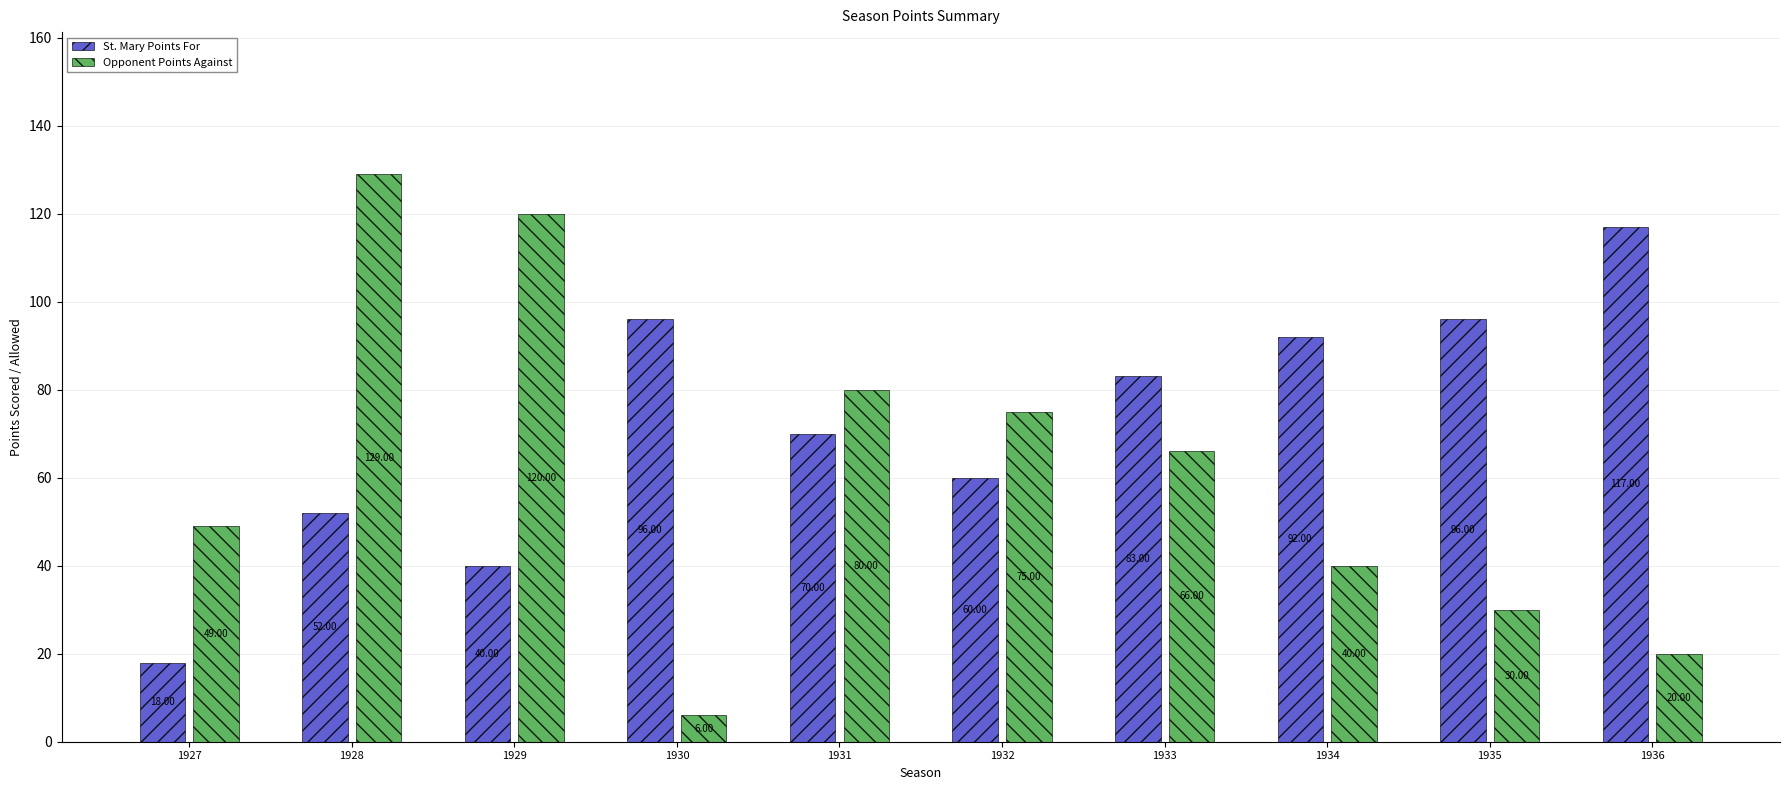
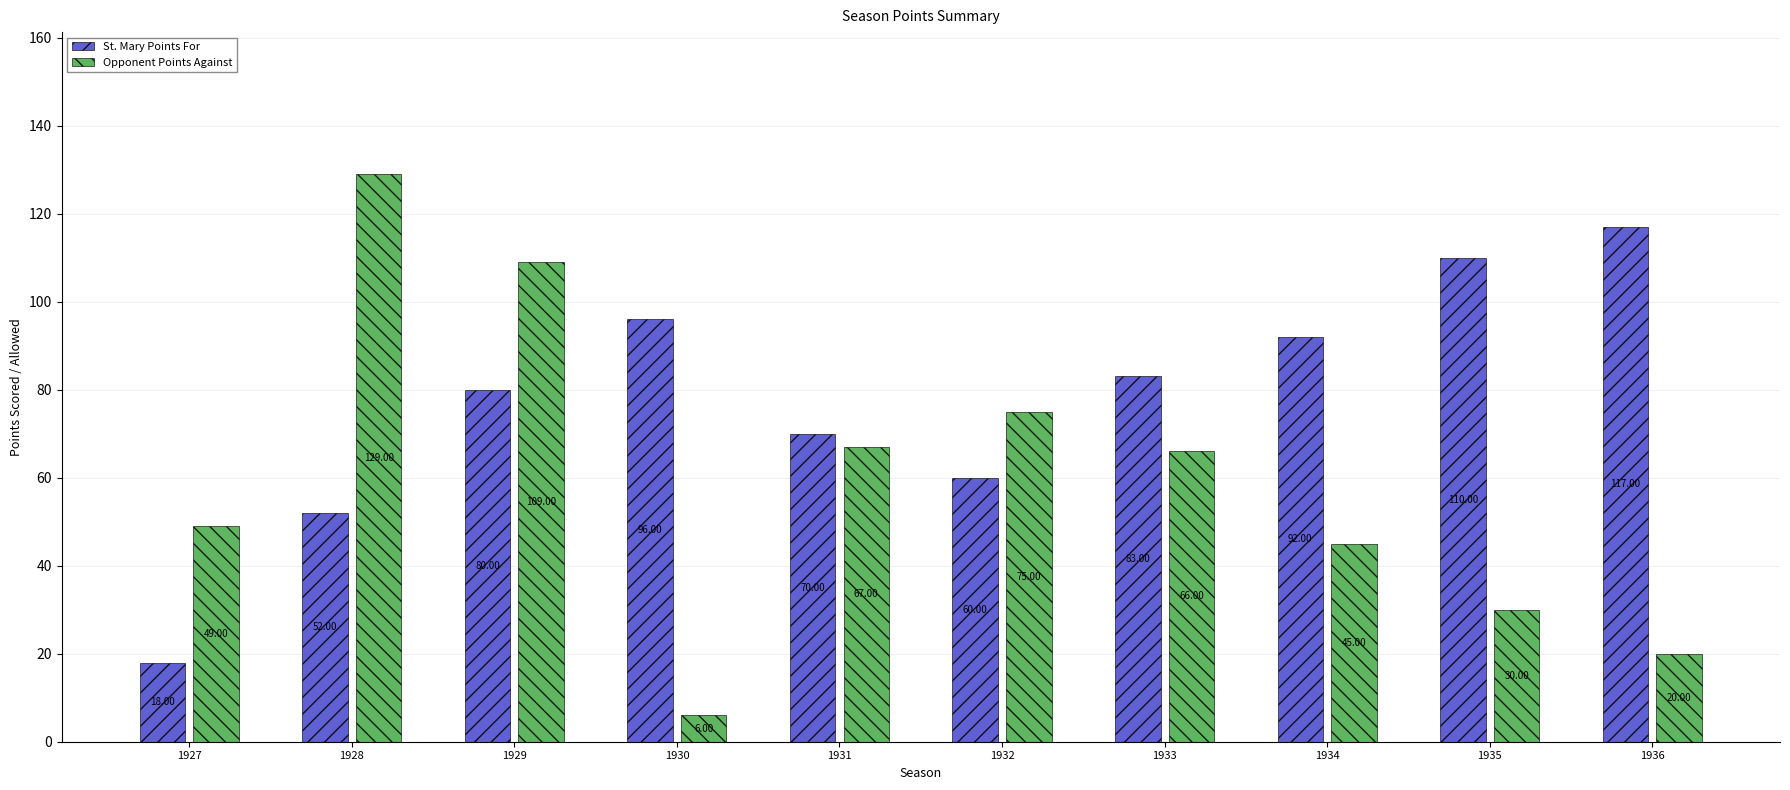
  {
    "St. Mary Points For": {
      "1927": 18.00,
      "1928": 52.00,
-     "1929": 40.00,
+     "1929": 80.00,
      "1930": 96.00,
      "1931": 70.00,
      "1932": 60.00,
      "1933": 83.00,
      "1934": 92.00,
-     "1935": 96.00,
+     "1935": 110.00,
      "1936": 117.00
    },
    "Opponent Points Against": {
      "1927": 49.00,
      "1928": 129.00,
-     "1929": 120.00,
+     "1929": 109.00,
      "1930": 6.00,
-     "1931": 80.00,
+     "1931": 67.00,
      "1932": 75.00,
      "1933": 66.00,
-     "1934": 40.00,
+     "1934": 45.00,
      "1935": 30.00,
      "1936": 20.00
    }
  }
